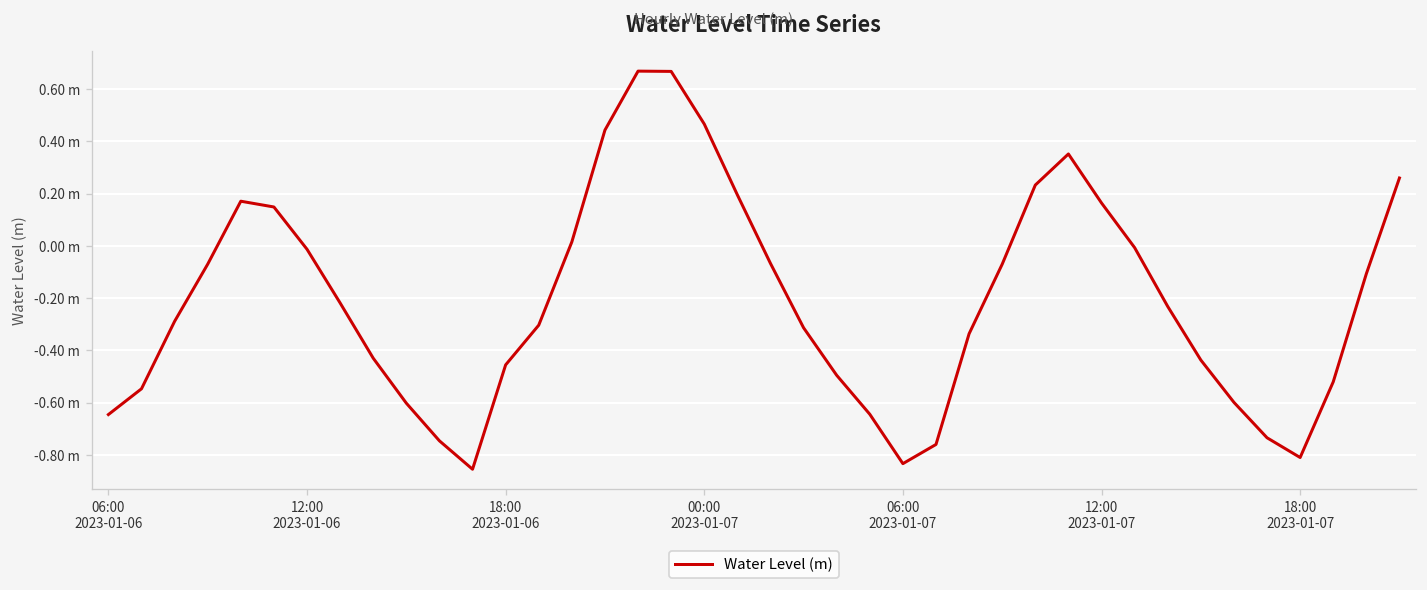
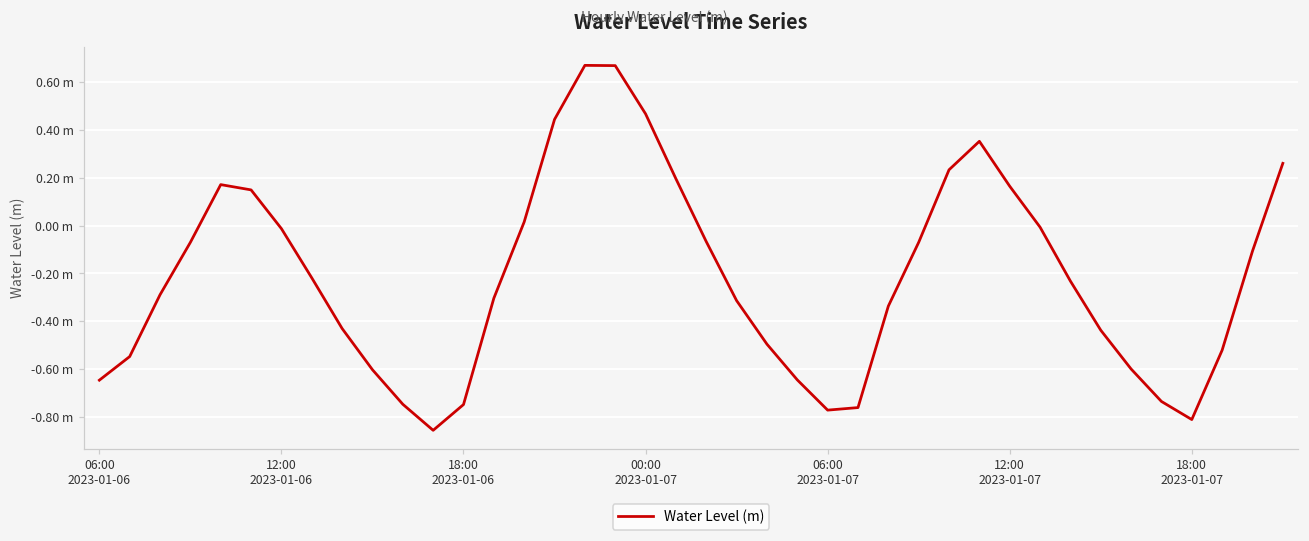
  {
    "06:00 2023-01-06": "-0.65 m",
    "12:00 2023-01-06": "-0.01 m",
-   "18:00 2023-01-06": "-0.46 m",
+   "18:00 2023-01-06": "-0.75 m",
    "00:00 2023-01-07": "0.47 m",
-   "06:00 2023-01-07": "-0.83 m",
+   "06:00 2023-01-07": "-0.77 m",
    "12:00 2023-01-07": "0.16 m",
    "18:00 2023-01-07": "-0.81 m"
  }
